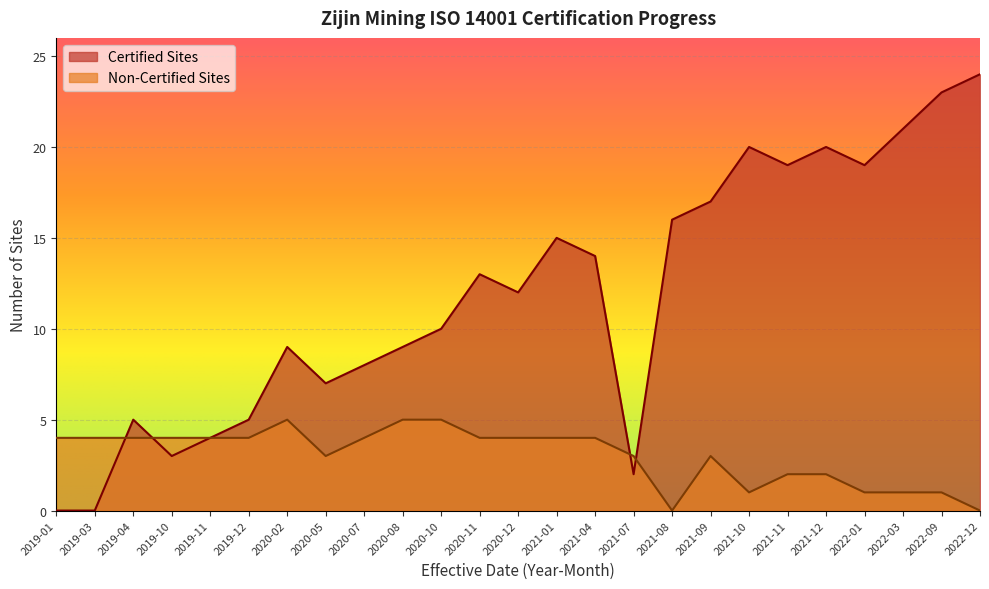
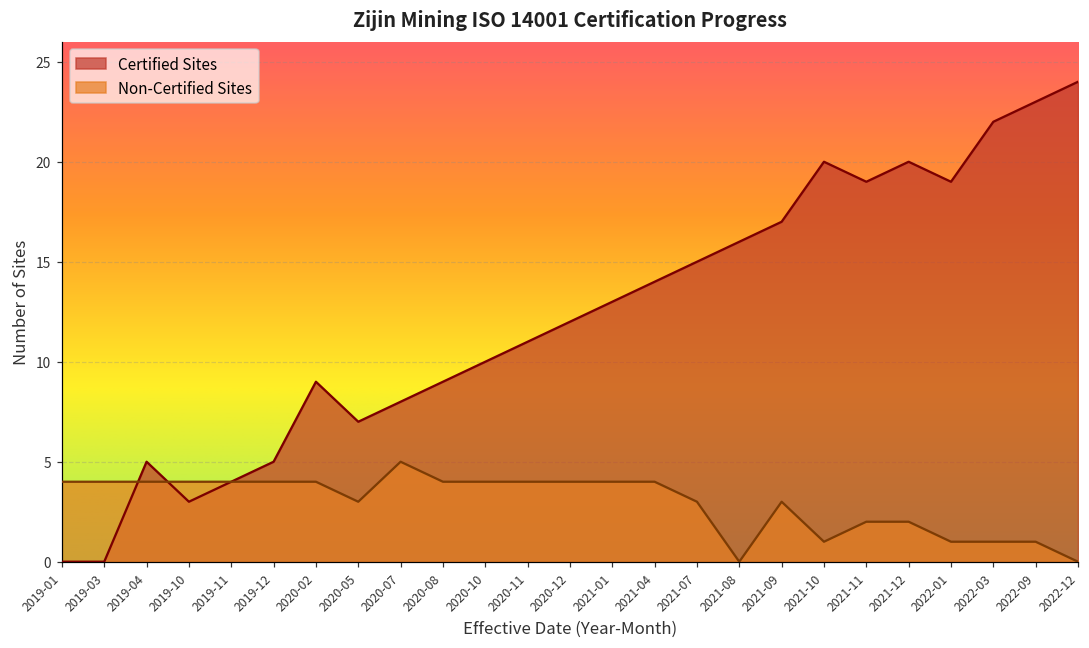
  {
    "Certified Sites": {
      "2019-01": 0,
      "2019-03": 0,
      "2019-04": 5,
      "2019-10": 3,
      "2019-12": 5,
      "2020-02": 9,
      "2020-05": 7,
      "2020-07": 8,
      "2020-08": 9,
      "2020-10": 10,
-     "2020-11": 13,
+     "2020-11": 11,
      "2020-12": 12,
-     "2021-01": 15,
+     "2021-01": 13,
      "2021-04": 14,
-     "2021-07": 2,
+     "2021-07": 15,
      "2021-08": 16,
      "2021-09": 17,
      "2021-10": 20,
      "2021-11": 19,
      "2021-12": 20,
      "2022-01": 19,
-     "2022-03": 21,
+     "2022-03": 22,
      "2022-09": 23,
      "2022-12": 24
    },
    "Non-Certified Sites": {
      "2019-01": 4,
      "2019-03": 4,
      "2019-04": 4,
      "2019-10": 4,
      "2019-12": 4,
-     "2020-02": 5,
+     "2020-02": 4,
      "2020-05": 3,
-     "2020-07": 4,
-     "2020-08": 5,
-     "2020-10": 5,
+     "2020-07": 5,
+     "2020-08": 4,
+     "2020-10": 4,
      "2020-11": 4,
      "2020-12": 4,
      "2021-01": 4,
      "2021-04": 4,
      "2021-07": 3,
      "2021-08": 0,
      "2021-09": 3,
      "2021-10": 1,
      "2021-11": 2,
      "2021-12": 2,
      "2022-01": 1,
      "2022-03": 1,
      "2022-09": 1,
      "2022-12": 0
    }
  }
